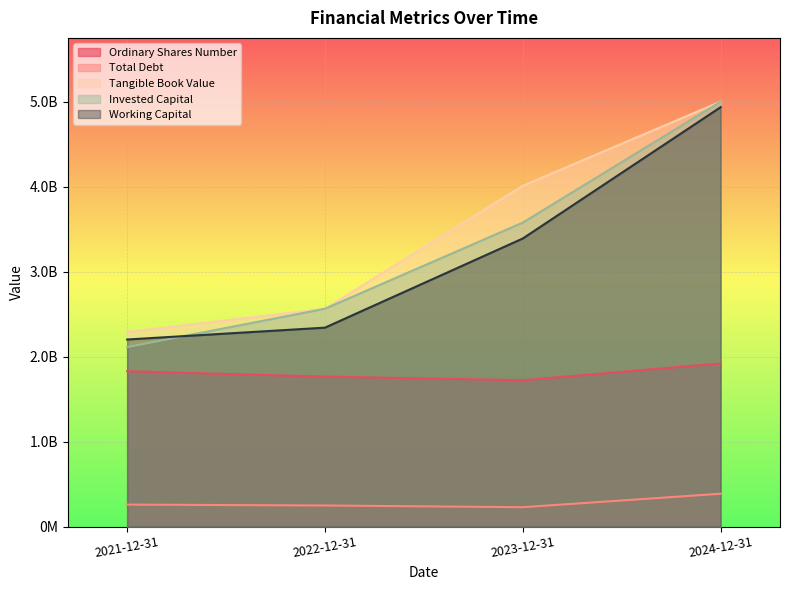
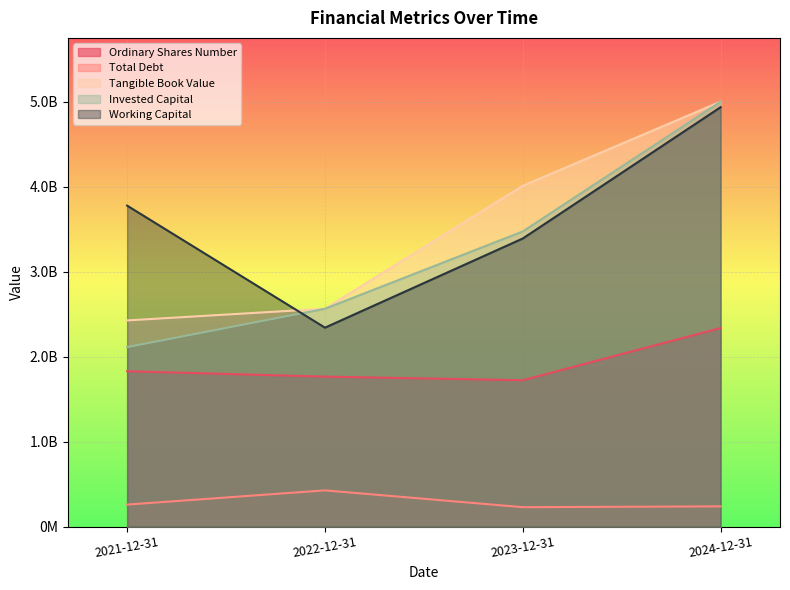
  {
    "Ordinary Shares Number": {
      "2021-12-31": 1800000000,
      "2022-12-31": 1800000000,
      "2023-12-31": 1700000000,
-     "2024-12-31": 1900000000
+     "2024-12-31": 2300000000
    },
    "Total Debt": {
      "2021-12-31": 300000000,
-     "2022-12-31": 200000000,
+     "2022-12-31": 400000000,
      "2023-12-31": 200000000,
-     "2024-12-31": 400000000
+     "2024-12-31": 200000000
    },
    "Tangible Book Value": {
-     "2021-12-31": 2300000000,
+     "2021-12-31": 2400000000,
      "2023-12-31": 4000000000
    },
    "Invested Capital": {
      "2021-12-31": 2100000000,
-     "2023-12-31": 3600000000
+     "2023-12-31": 3500000000
    },
    "Working Capital": {
-     "2021-12-31": 2200000000,
+     "2021-12-31": 3800000000,
      "2022-12-31": 2300000000,
      "2023-12-31": 3400000000,
      "2024-12-31": 4900000000
    }
  }
